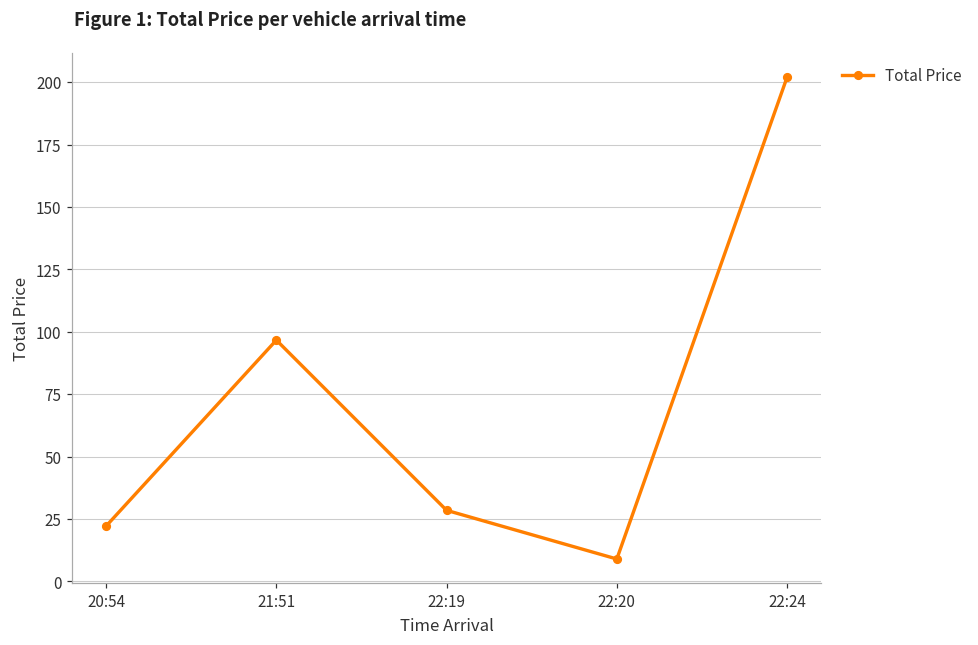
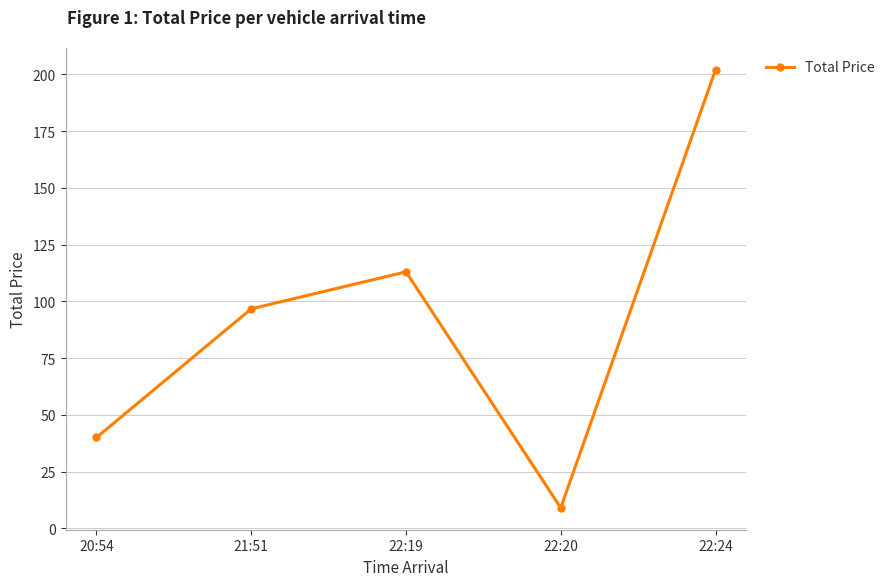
  {
-   "20:54": 22,
+   "20:54": 40,
    "21:51": 97,
-   "22:19": 29,
+   "22:19": 113,
    "22:20": 9,
    "22:24": 202
  }
